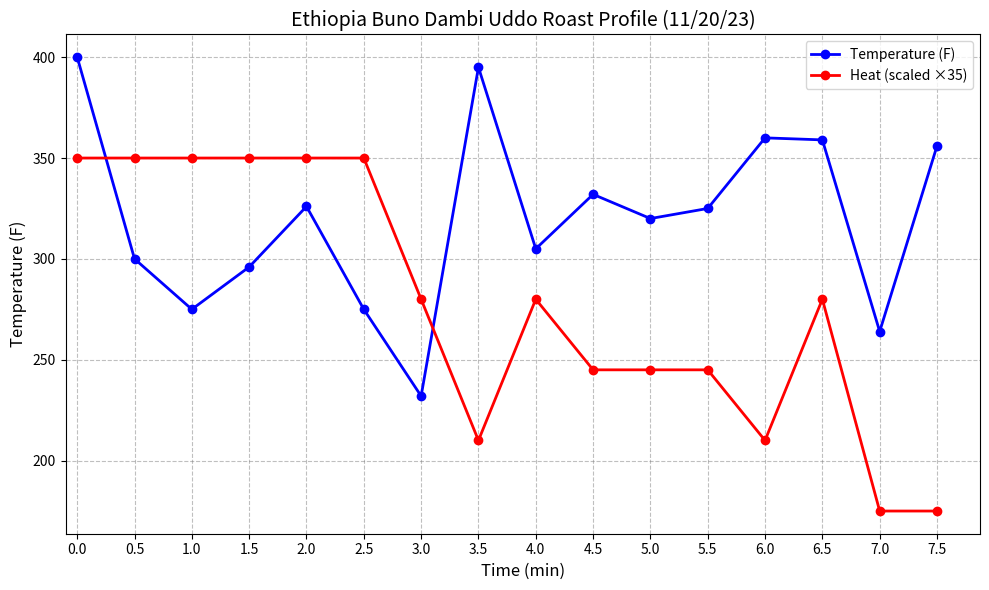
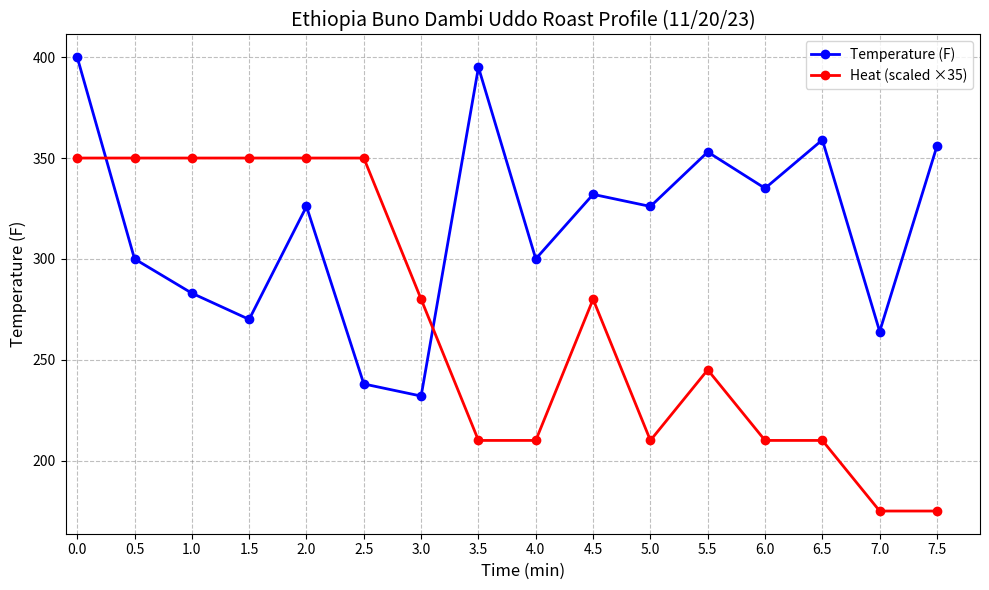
  {
    "Temperature (F)": {
      "0.0": 400,
      "0.5": 300,
-     "1.0": 275,
-     "1.5": 296,
+     "1.0": 283,
+     "1.5": 270,
      "2.0": 326,
-     "2.5": 275,
+     "2.5": 238,
      "3.0": 232,
      "3.5": 395,
-     "4.0": 305,
+     "4.0": 300,
      "4.5": 332,
-     "5.0": 320,
-     "5.5": 325,
-     "6.0": 360,
+     "5.0": 326,
+     "5.5": 353,
+     "6.0": 335,
      "6.5": 359,
      "7.0": 264,
      "7.5": 356
    },
    "Heat (scaled ×35)": {
      "0.0": 350,
      "0.5": 350,
      "1.0": 350,
      "1.5": 350,
      "2.0": 350,
      "2.5": 350,
      "3.0": 280,
      "3.5": 210,
-     "4.0": 280,
-     "4.5": 245,
-     "5.0": 245,
+     "4.0": 210,
+     "4.5": 280,
+     "5.0": 210,
      "5.5": 245,
      "6.0": 210,
-     "6.5": 280,
+     "6.5": 210,
      "7.0": 175,
      "7.5": 175
    }
  }
